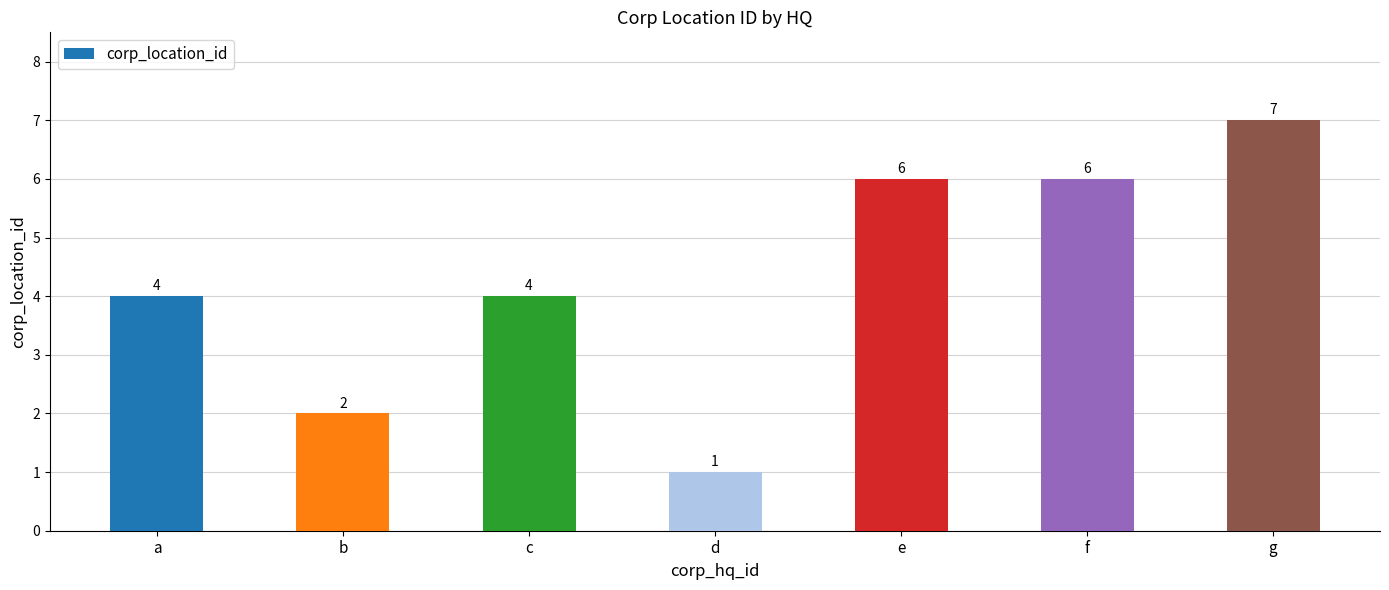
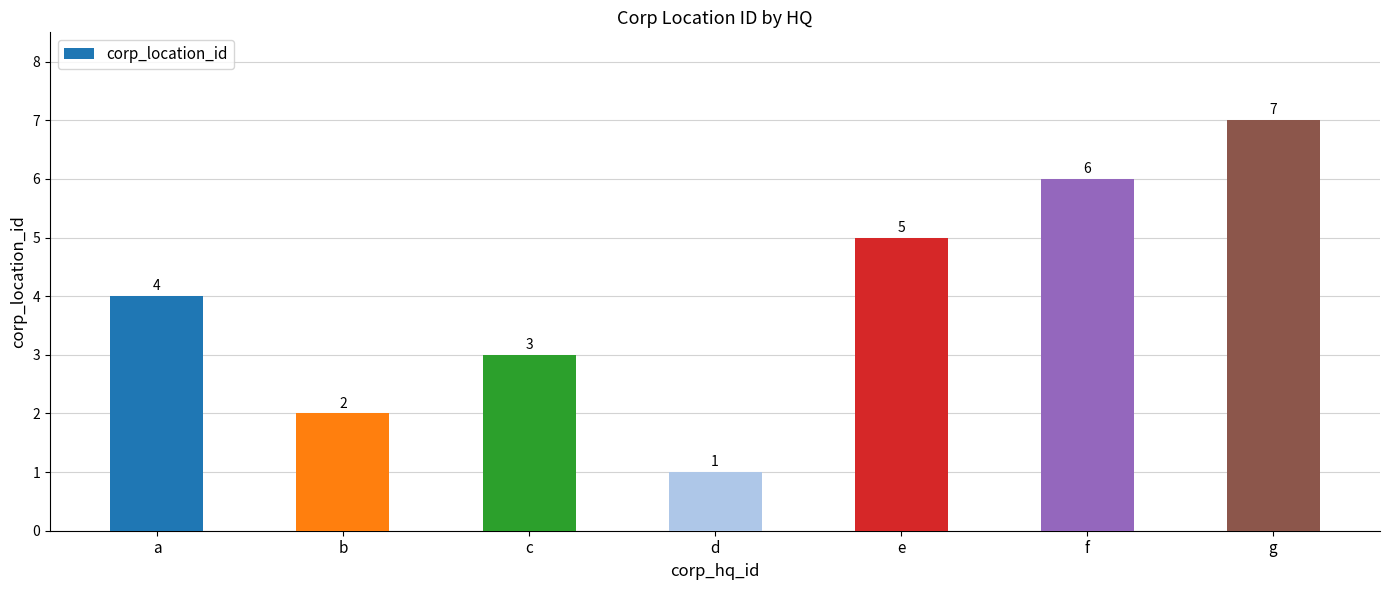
  {
    "a": 4,
    "b": 2,
-   "c": 4,
+   "c": 3,
    "d": 1,
-   "e": 6,
+   "e": 5,
    "f": 6,
    "g": 7
  }
